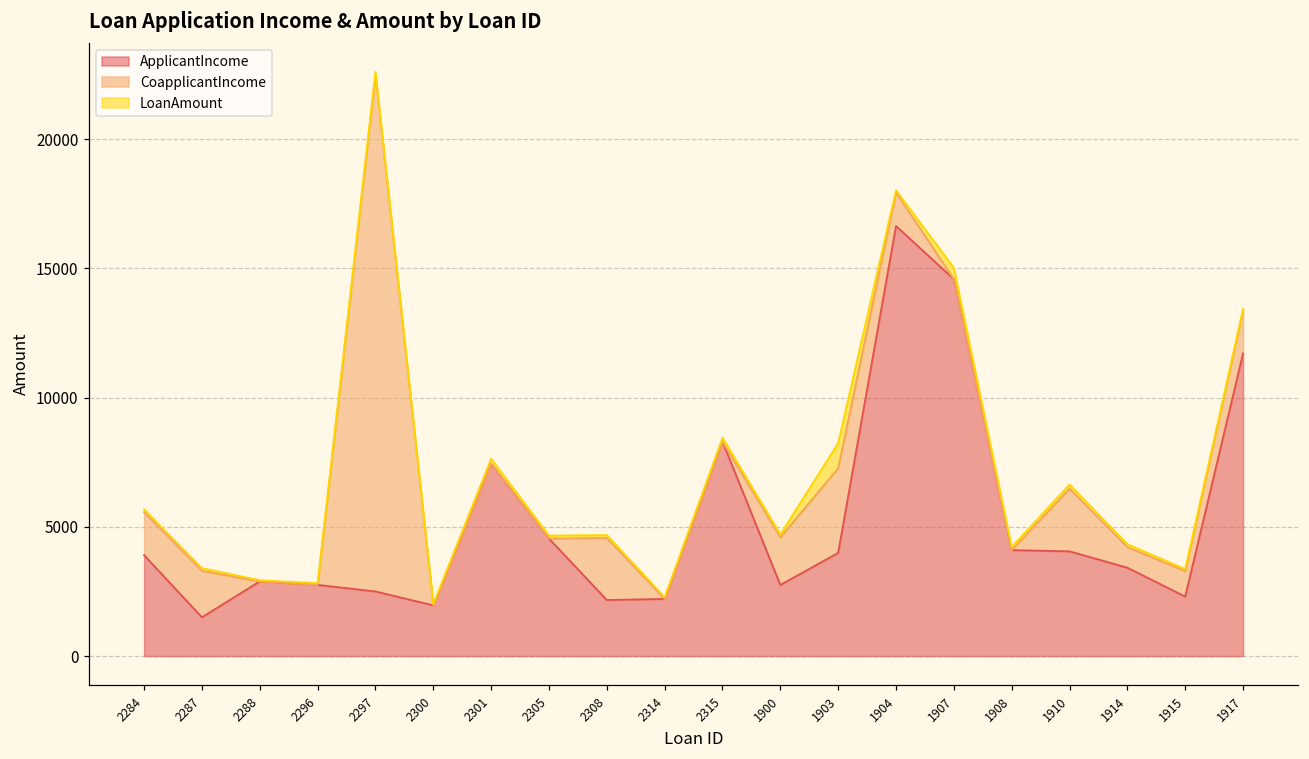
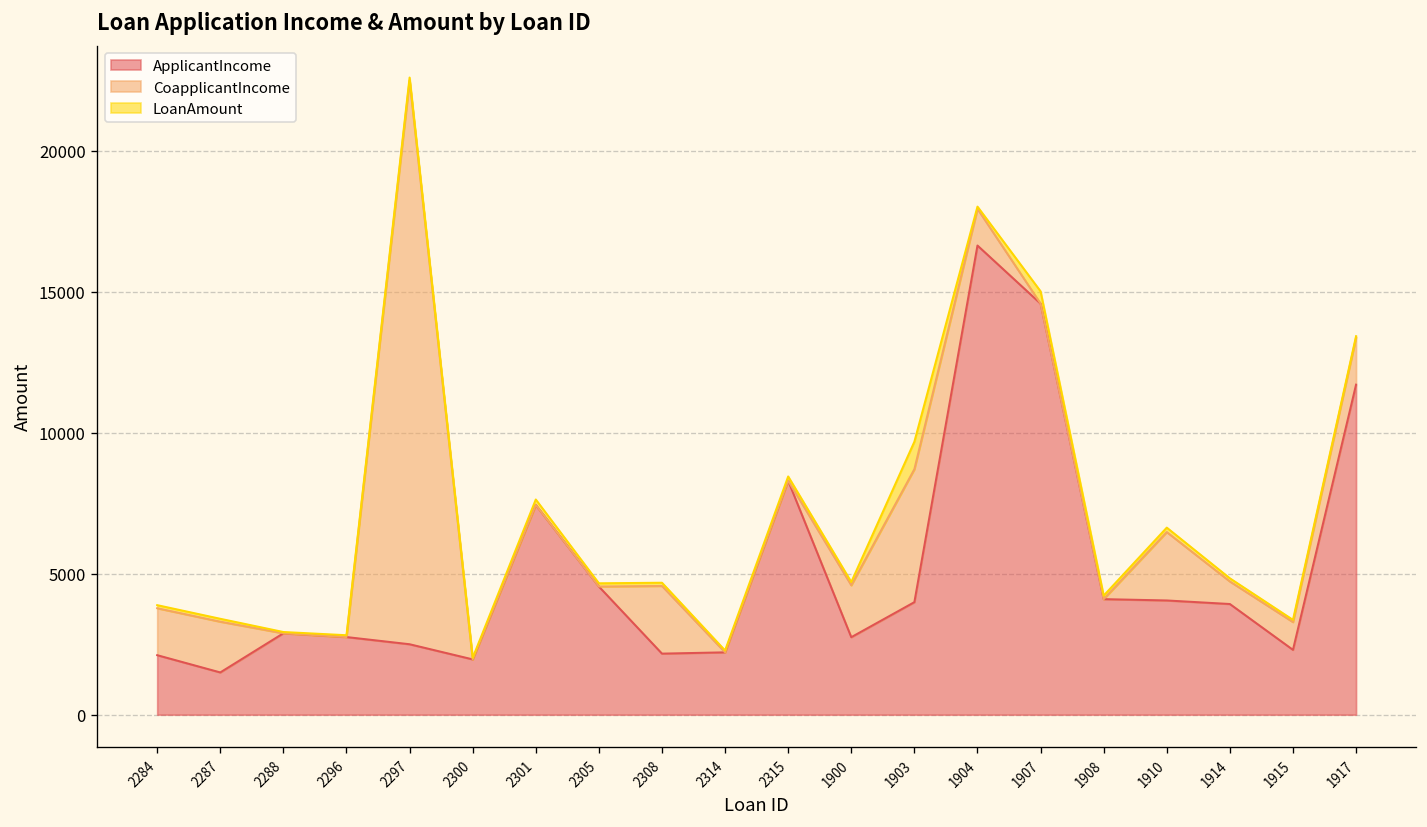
  {
    "ApplicantIncome": {
-     "2284": 3900,
+     "2284": 2100,
      "2287": 1500,
      "2297": 2500,
      "2308": 2200,
      "1900": 2800,
      "1903": 4000,
      "1904": 16600,
      "1910": 4100,
-     "1914": 3400,
+     "1914": 3900,
      "1915": 2300,
      "1917": 11700
    },
    "CoapplicantIncome": {
      "2308": 2400,
      "1900": 1800,
-     "1903": 3300,
+     "1903": 4700,
      "1910": 2400,
      "1914": 800
    },
    "LoanAmount": {
      "2301": 200,
      "2305": 100,
      "2308": 100,
      "2315": 200,
      "1900": 100,
      "1903": 1000,
      "1907": 400,
      "1908": 100,
      "1910": 200,
      "1914": 100
    }
  }
